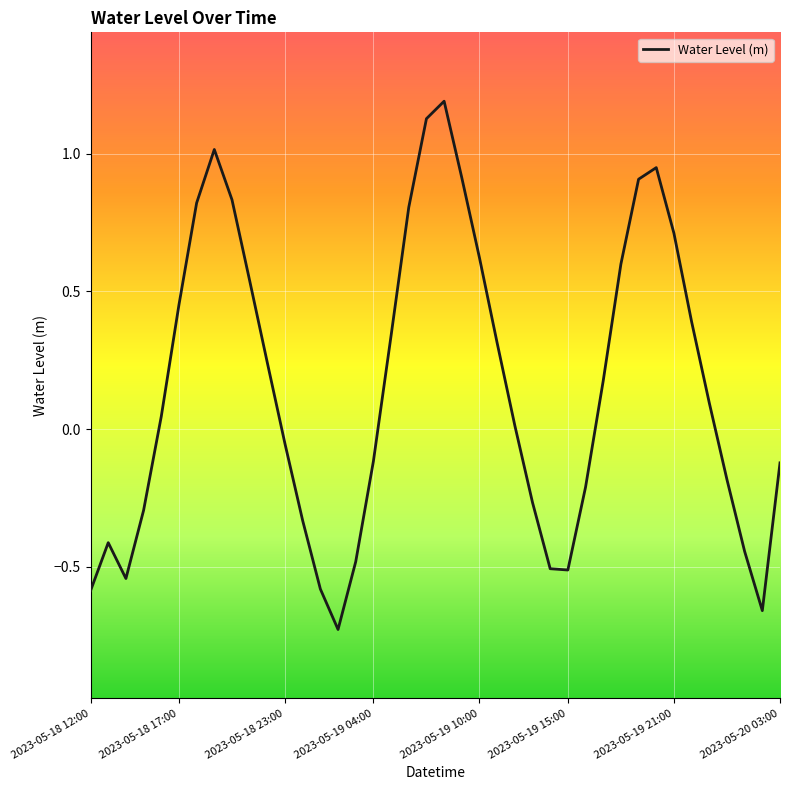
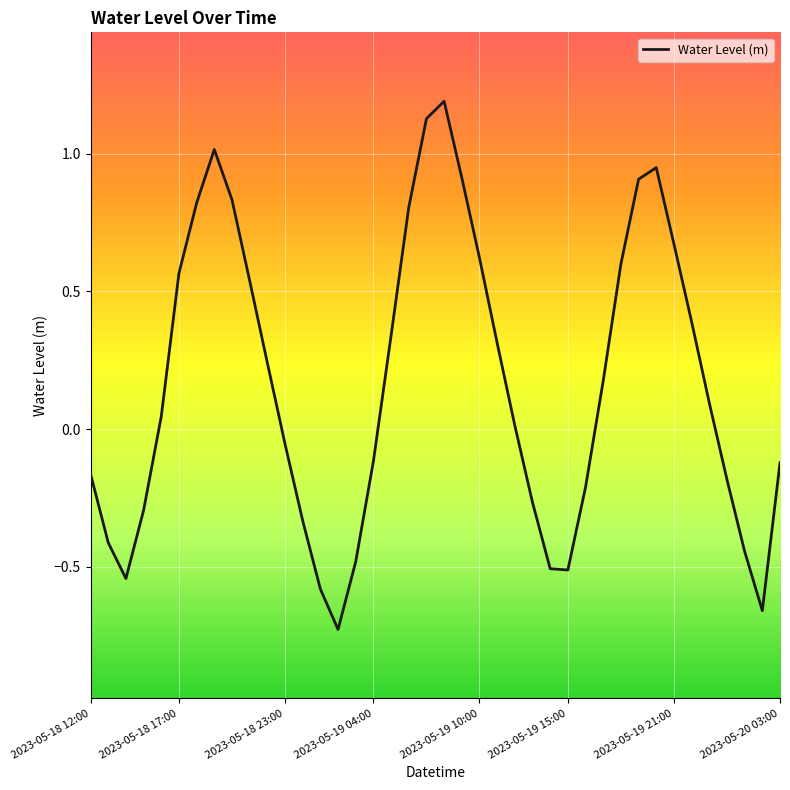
  {
-   "2023-05-18 12:00": -0.59,
-   "2023-05-18 17:00": 0.45,
+   "2023-05-18 12:00": -0.16,
+   "2023-05-18 17:00": 0.57,
    "2023-05-18 23:00": -0.05,
    "2023-05-19 04:00": -0.12,
    "2023-05-19 10:00": 0.62,
    "2023-05-19 15:00": -0.51,
-   "2023-05-19 21:00": 0.71,
+   "2023-05-19 21:00": 0.67,
    "2023-05-20 03:00": -0.12
  }
